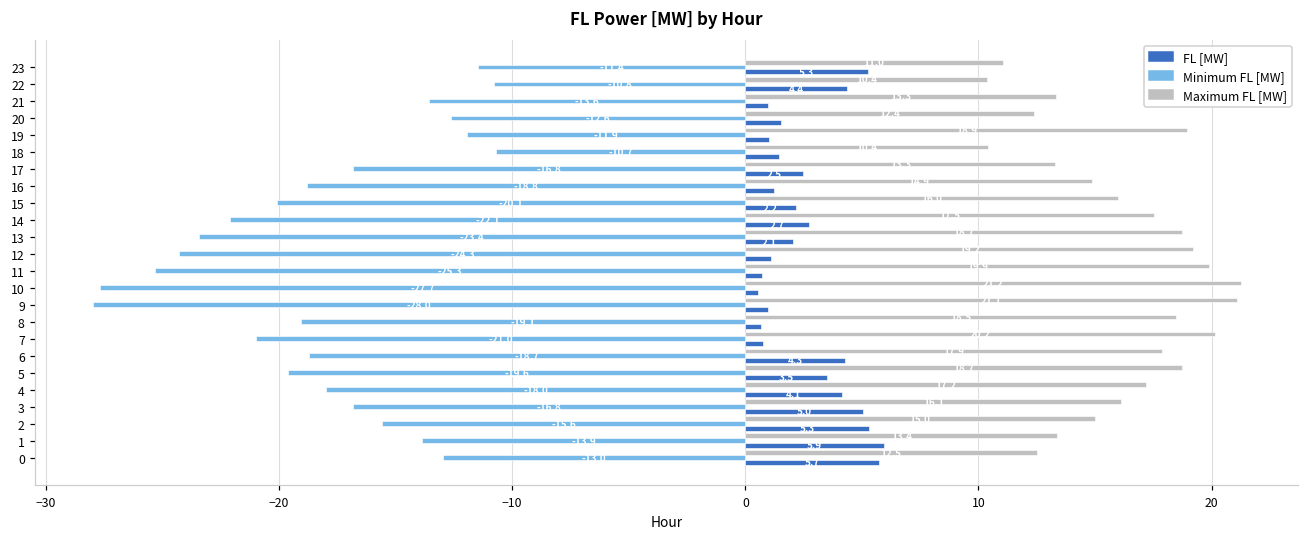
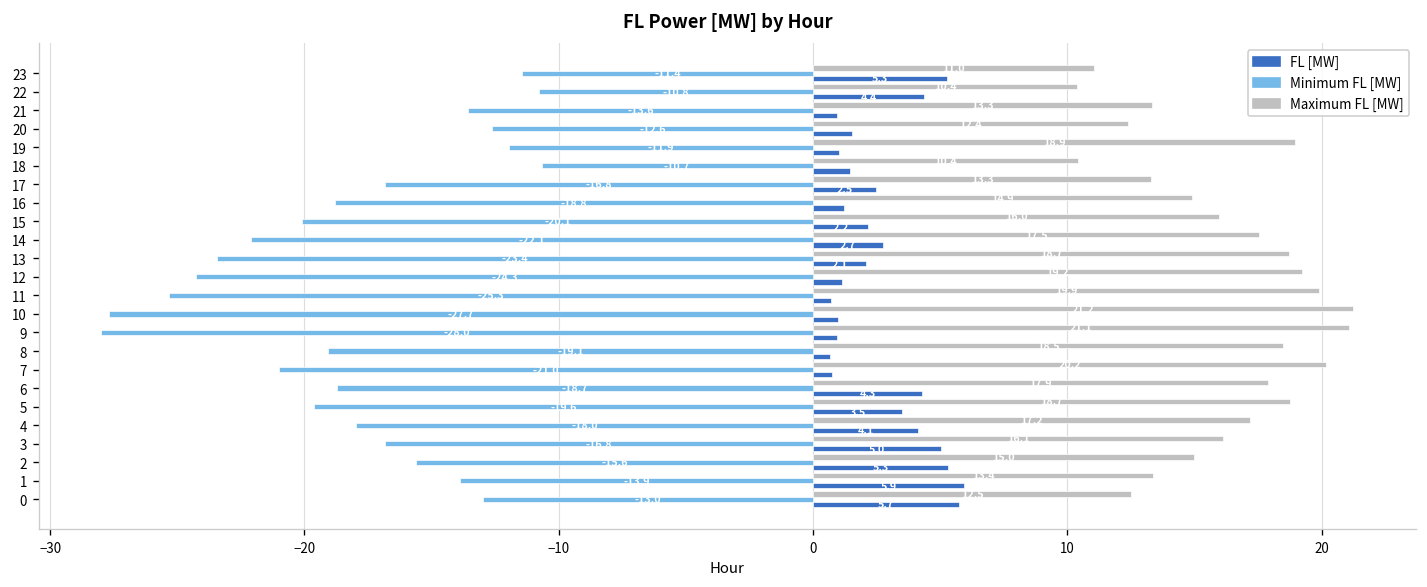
  {
    "FL [MW]": {
      "23": 5.3,
      "22": 4.4,
      "21": 1.0,
      "20": 1.5,
      "19": 1.0,
      "18": 1.5,
      "17": 2.5,
      "16": 1.2,
      "15": 2.2,
      "14": 2.7,
      "13": 2.1,
      "12": 1.1,
      "11": 0.7,
-     "10": 0.6,
+     "10": 1.0,
      "9": 1.0,
      "8": 0.7,
      "7": 0.7,
      "6": 4.3,
      "5": 3.5,
      "4": 4.1,
      "3": 5.0,
      "2": 5.3,
      "1": 5.9,
      "0": 5.7
    },
    "Minimum FL [MW]": {
      "23": -11.4,
      "22": -10.8,
      "21": -13.6,
      "20": -12.6,
      "19": -12.0,
      "18": -10.7,
      "17": -16.8,
      "16": -18.8,
      "15": -20.1,
      "14": -22.1,
      "13": -23.4,
      "12": -24.3,
      "11": -25.3,
      "10": -27.7,
      "9": -28.0,
      "8": -19.1,
      "7": -21.0,
      "6": -18.7,
      "5": -19.6,
      "4": -18.0,
      "3": -16.8,
      "2": -15.6,
      "1": -13.9,
      "0": -13.0
    },
    "Maximum FL [MW]": {
      "23": 11.0,
      "22": 10.4,
      "21": 13.3,
      "20": 12.4,
      "19": 18.9,
      "18": 10.4,
      "17": 13.3,
      "16": 14.9,
      "15": 16.0,
      "14": 17.5,
      "13": 18.7,
      "12": 19.2,
      "11": 19.9,
      "10": 21.2,
      "9": 21.1,
      "8": 18.5,
      "7": 20.2,
      "6": 17.9,
      "5": 18.7,
      "4": 17.2,
      "3": 16.1,
      "2": 15.0,
      "1": 13.4,
      "0": 12.5
    }
  }
